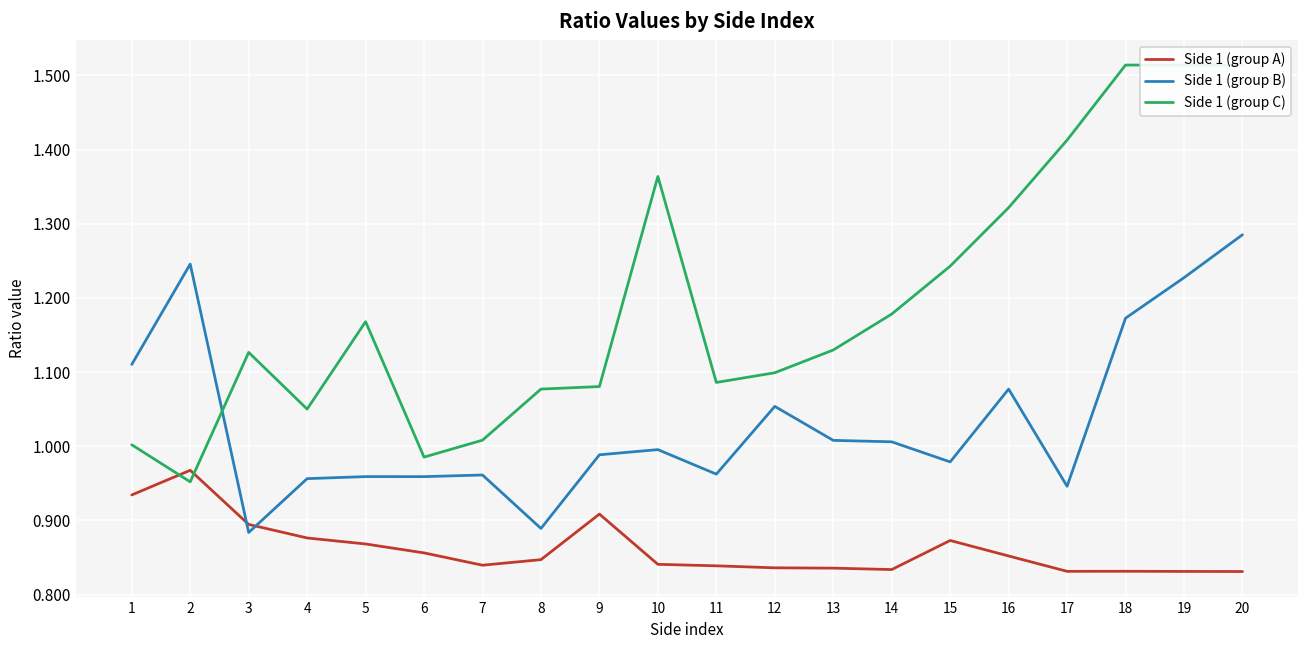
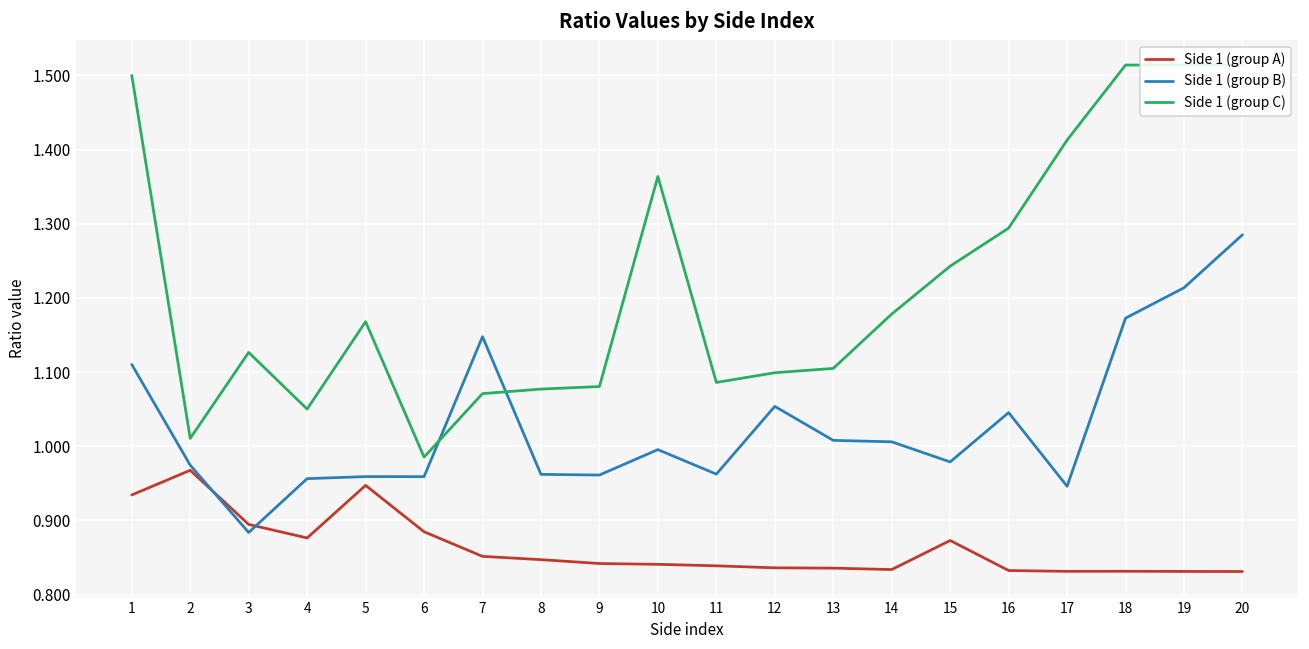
  {
    "Side 1 (group A)": {
      "1": 0.93,
      "2": 0.97,
      "3": 0.89,
      "4": 0.88,
-     "5": 0.87,
-     "6": 0.86,
-     "7": 0.84,
+     "5": 0.95,
+     "6": 0.88,
+     "7": 0.85,
      "8": 0.85,
-     "9": 0.91,
+     "9": 0.84,
      "10": 0.84,
      "11": 0.84,
      "12": 0.84,
      "13": 0.84,
      "14": 0.83,
      "15": 0.87,
-     "16": 0.85,
+     "16": 0.83,
      "17": 0.83,
      "18": 0.83,
      "19": 0.83,
      "20": 0.83
    },
    "Side 1 (group B)": {
      "1": 1.11,
-     "2": 1.25,
+     "2": 0.97,
      "3": 0.88,
      "4": 0.96,
      "5": 0.96,
      "6": 0.96,
-     "7": 0.96,
-     "8": 0.89,
-     "9": 0.99,
+     "7": 1.15,
+     "8": 0.96,
+     "9": 0.96,
      "10": 1.00,
      "11": 0.96,
      "12": 1.05,
      "13": 1.01,
      "14": 1.01,
      "15": 0.98,
-     "16": 1.08,
+     "16": 1.05,
      "17": 0.95,
      "18": 1.17,
-     "19": 1.23,
+     "19": 1.21,
      "20": 1.29
    },
    "Side 1 (group C)": {
-     "1": 1.00,
-     "2": 0.95,
+     "1": 1.50,
+     "2": 1.01,
      "3": 1.13,
      "4": 1.05,
      "5": 1.17,
      "6": 0.99,
-     "7": 1.01,
+     "7": 1.07,
      "8": 1.08,
      "9": 1.08,
      "10": 1.36,
      "11": 1.09,
      "12": 1.10,
-     "13": 1.13,
+     "13": 1.10,
      "14": 1.18,
      "15": 1.24,
-     "16": 1.32,
+     "16": 1.29,
      "17": 1.41,
      "18": 1.51
    }
  }
